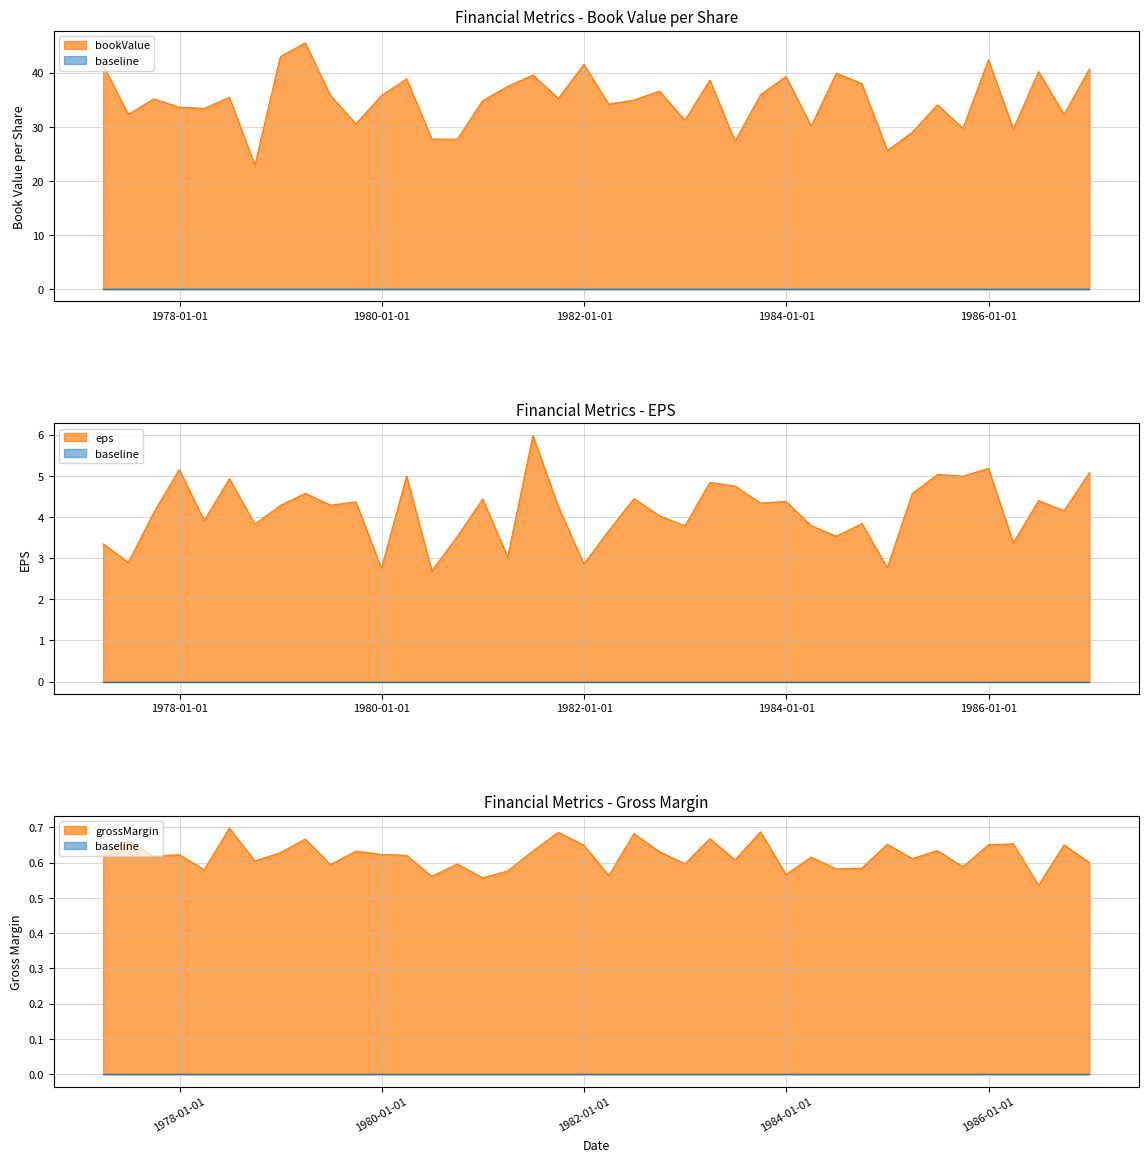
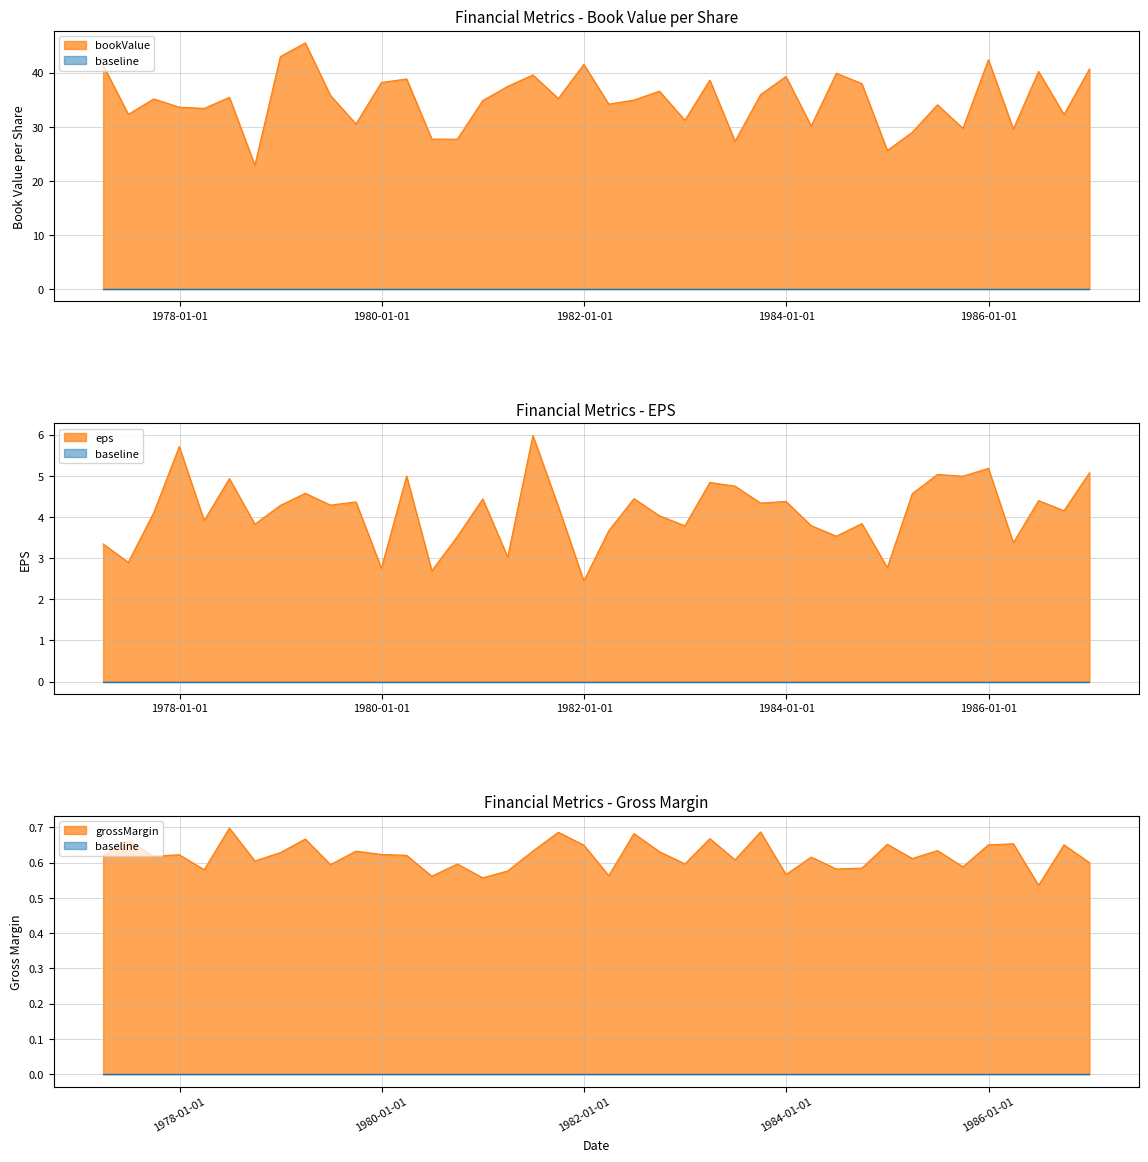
  {
    "Financial Metrics - Book Value per Share": {
      "bookValue": {
        "1978-01-01": 34,
-       "1980-01-01": 36,
+       "1980-01-01": 38,
        "1982-01-01": 42,
        "1984-01-01": 39,
        "1986-01-01": 42
      },
      "baseline": {
        "1978-01-01": 0,
        "1980-01-01": 0,
        "1982-01-01": 0,
        "1984-01-01": 0,
        "1986-01-01": 0
      }
    },
    "Financial Metrics - EPS": {
      "eps": {
-       "1978-01-01": 5.2,
+       "1978-01-01": 5.7,
        "1980-01-01": 2.8,
-       "1982-01-01": 2.9,
+       "1982-01-01": 2.4,
        "1984-01-01": 4.4,
        "1986-01-01": 5.2
      },
      "baseline": {
        "1978-01-01": 0.0,
        "1980-01-01": 0.0,
        "1982-01-01": 0.0,
        "1984-01-01": 0.0,
        "1986-01-01": 0.0
      }
    },
    "Financial Metrics - Gross Margin": {
      "grossMargin": {
        "1978-01-01": 0.62,
        "1980-01-01": 0.62,
        "1982-01-01": 0.65,
        "1984-01-01": 0.57,
        "1986-01-01": 0.65
      },
      "baseline": {
        "1978-01-01": 0.00,
        "1980-01-01": 0.00,
        "1982-01-01": 0.00,
        "1984-01-01": 0.00,
        "1986-01-01": 0.00
      }
    }
  }
